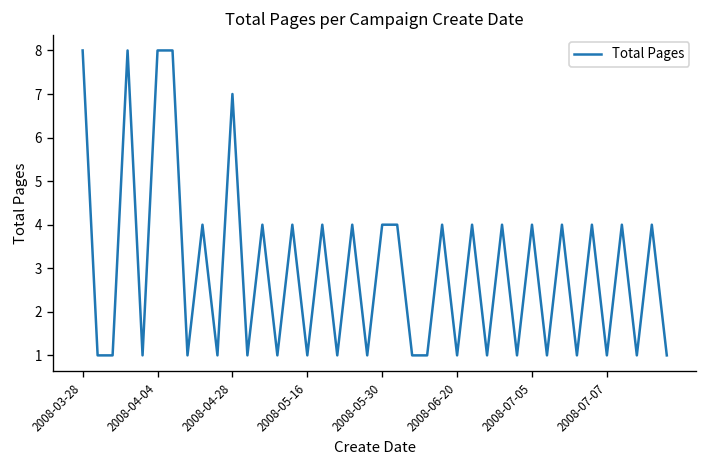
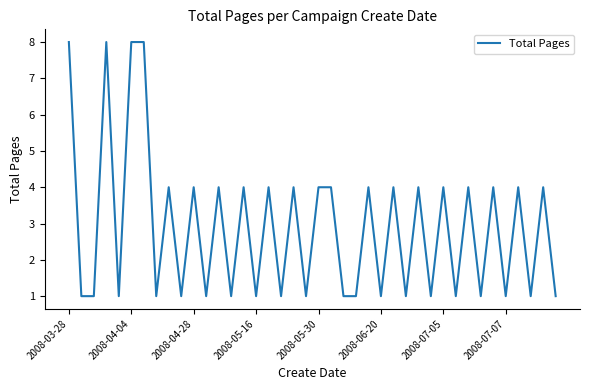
  {
    "2008-03-28": 8,
-   "2008-04-28": 7,
+   "2008-04-28": 4,
    "2008-05-16": 1
  }
